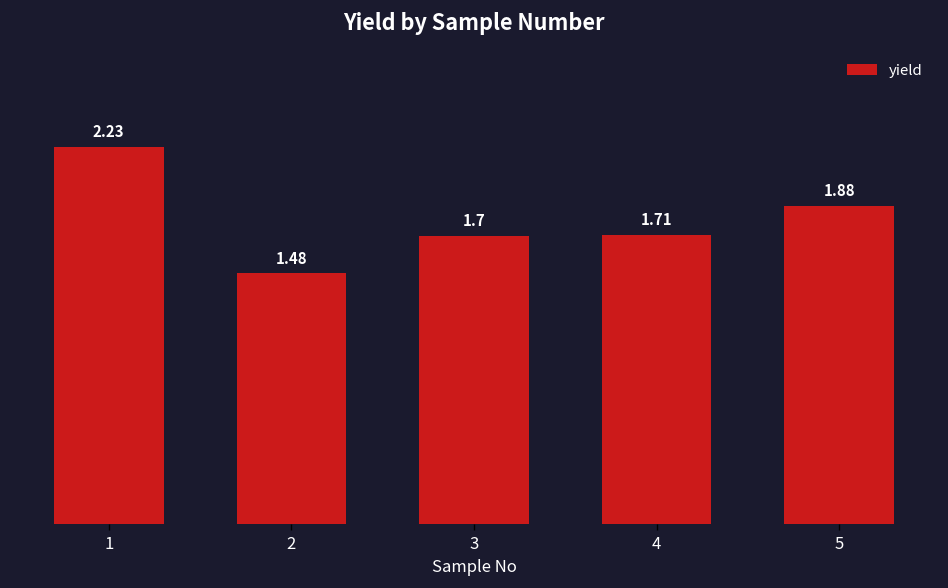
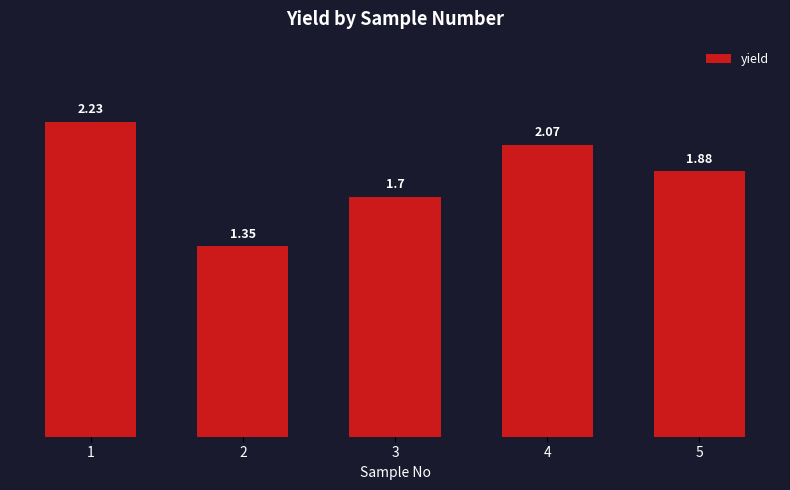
  {
    "1": 2.23,
-   "2": 1.48,
+   "2": 1.35,
    "3": 1.7,
-   "4": 1.71,
+   "4": 2.07,
    "5": 1.88
  }
